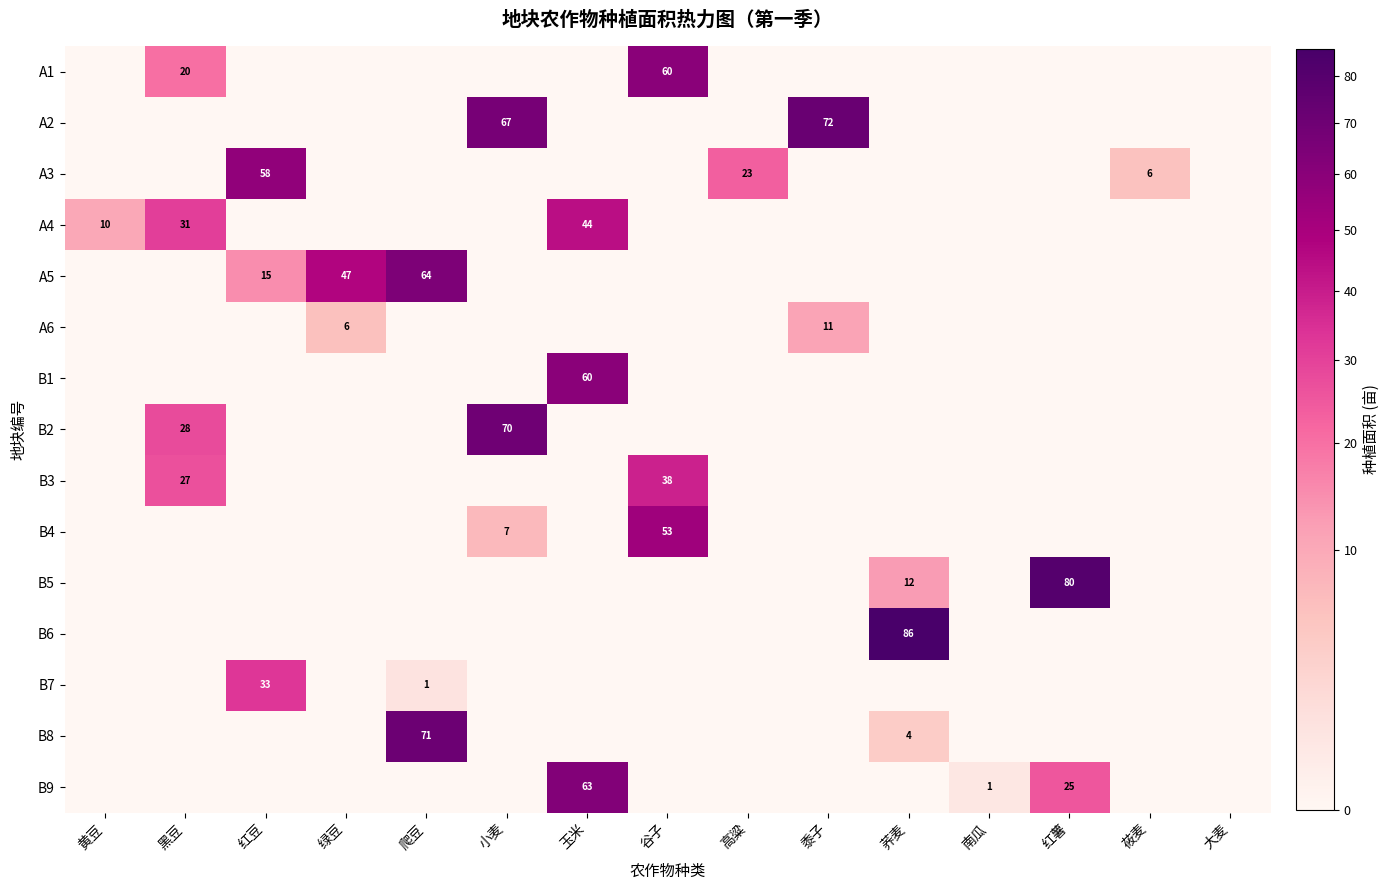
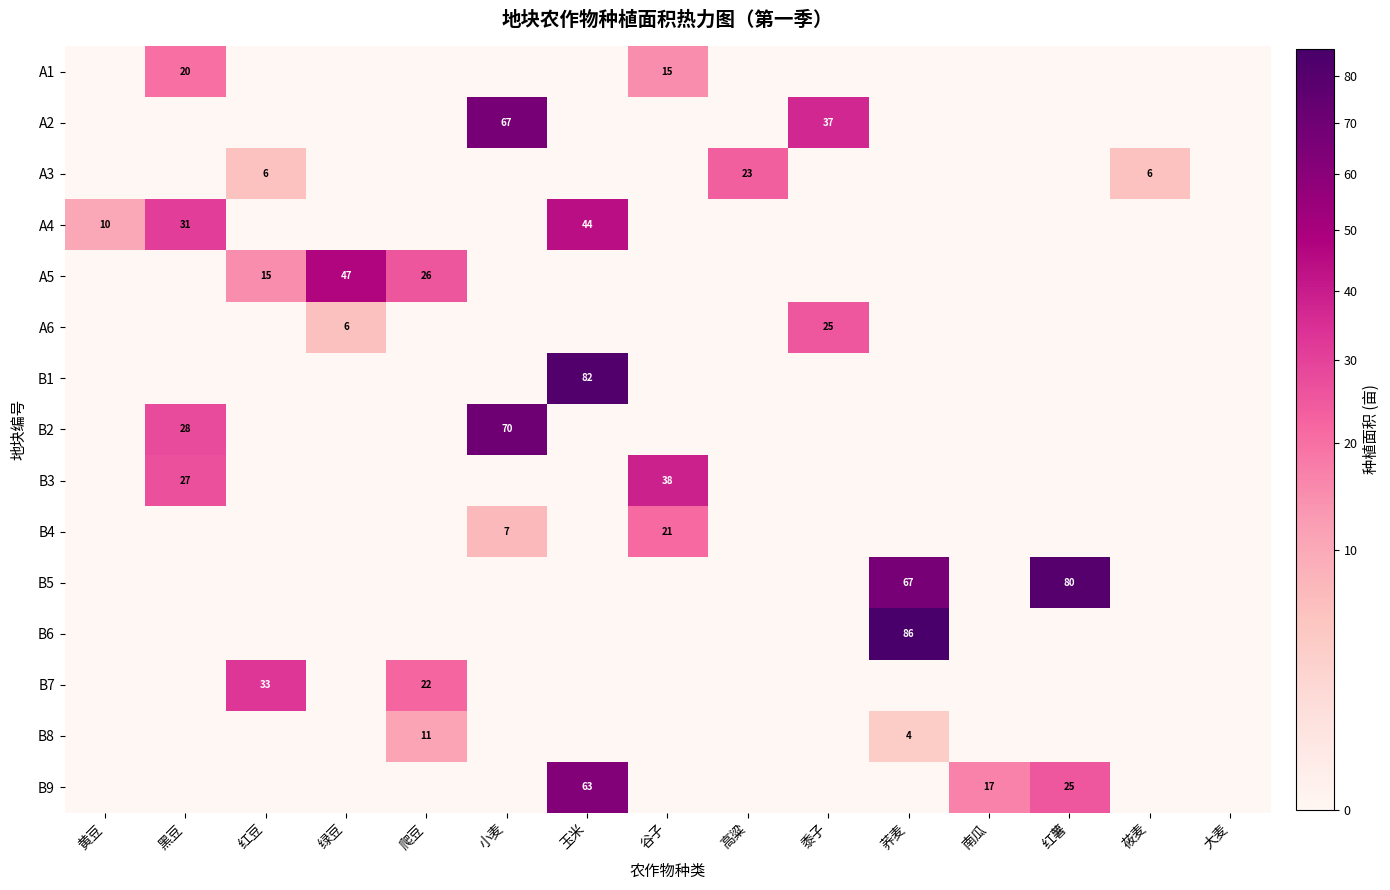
  {
    "A1": {
      "黑豆": 20,
-     "谷子": 60
+     "谷子": 15
    },
    "A2": {
      "小麦": 67,
-     "黍子": 72
+     "黍子": 37
    },
    "A3": {
-     "红豆": 58,
+     "红豆": 6,
      "高粱": 23,
      "莜麦": 6
    },
    "A4": {
      "黄豆": 10,
      "黑豆": 31,
      "玉米": 44
    },
    "A5": {
      "红豆": 15,
      "绿豆": 47,
-     "爬豆": 64
+     "爬豆": 26
    },
    "A6": {
      "绿豆": 6,
-     "黍子": 11
+     "黍子": 25
    },
    "B1": {
-     "玉米": 60
+     "玉米": 82
    },
    "B2": {
      "黑豆": 28,
      "小麦": 70
    },
    "B3": {
      "黑豆": 27,
      "谷子": 38
    },
    "B4": {
      "小麦": 7,
-     "谷子": 53
+     "谷子": 21
    },
    "B5": {
-     "荞麦": 12,
+     "荞麦": 67,
      "红薯": 80
    },
    "B6": {
      "荞麦": 86
    },
    "B7": {
      "红豆": 33,
-     "爬豆": 1
+     "爬豆": 22
    },
    "B8": {
-     "爬豆": 71,
+     "爬豆": 11,
      "荞麦": 4
    },
    "B9": {
      "玉米": 63,
-     "南瓜": 1,
+     "南瓜": 17,
      "红薯": 25
    }
  }
